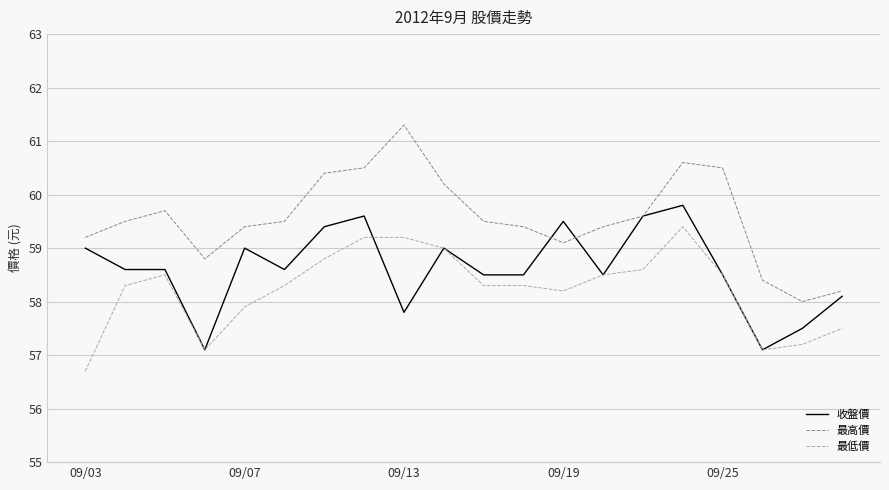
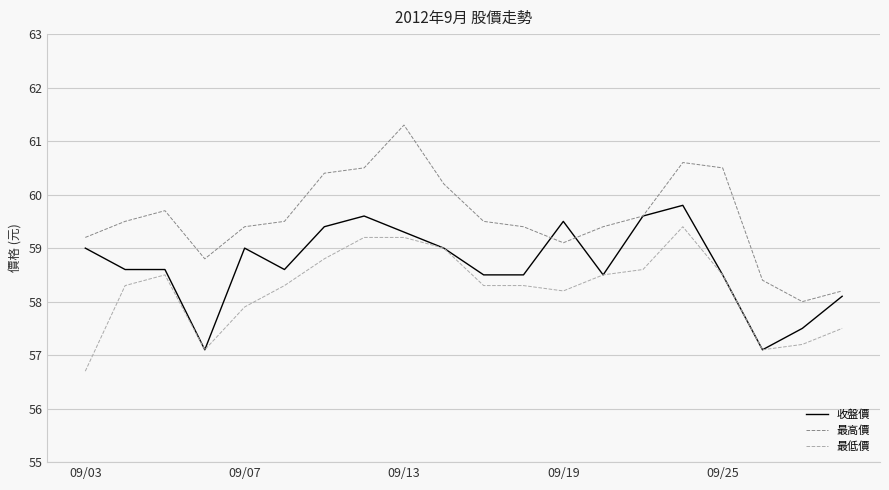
  {
    "收盤價": {
      "09/03": 59.0,
      "09/07": 59.0,
-     "09/13": 57.8,
+     "09/13": 59.3,
      "09/19": 59.5
    }
  }
